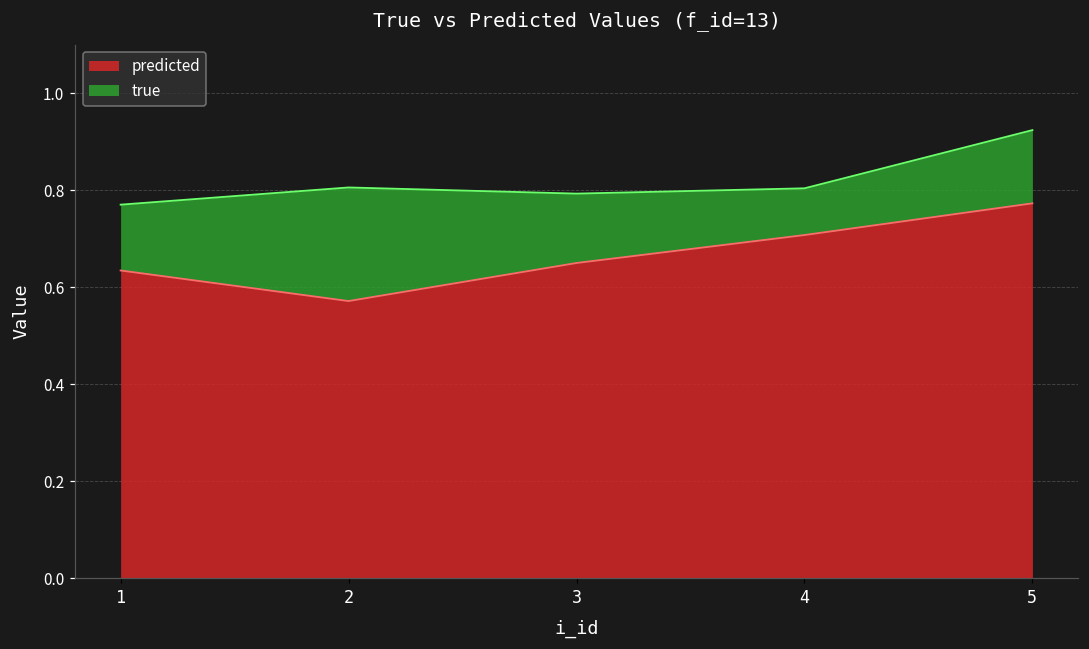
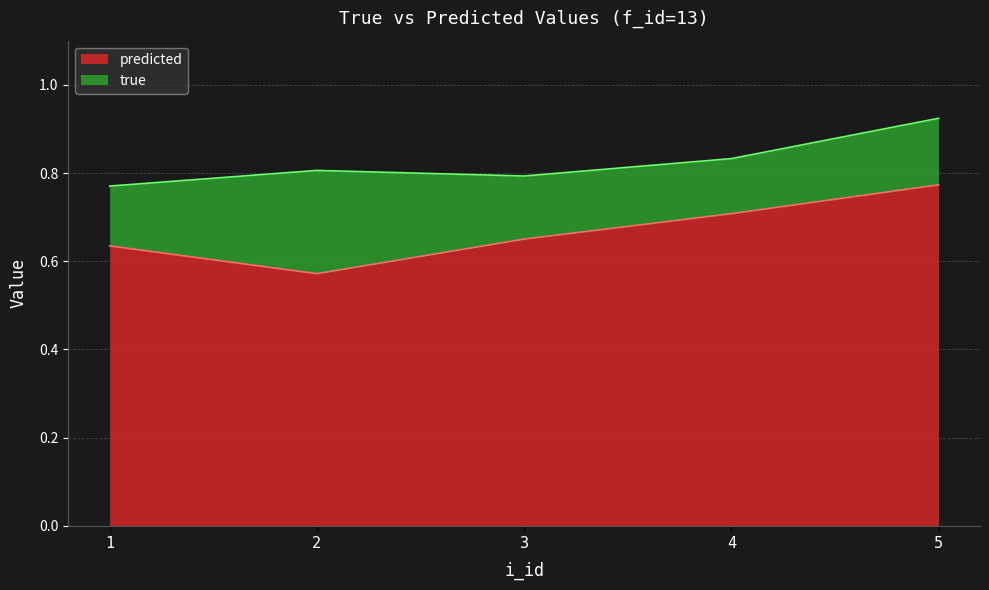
  {
    "predicted": {
      "1": 0.63,
      "2": 0.57,
      "3": 0.65,
      "4": 0.71,
      "5": 0.77
    },
    "true": {
      "1": 0.77,
      "2": 0.81,
      "3": 0.79,
-     "4": 0.80,
+     "4": 0.83,
      "5": 0.92
    }
  }
